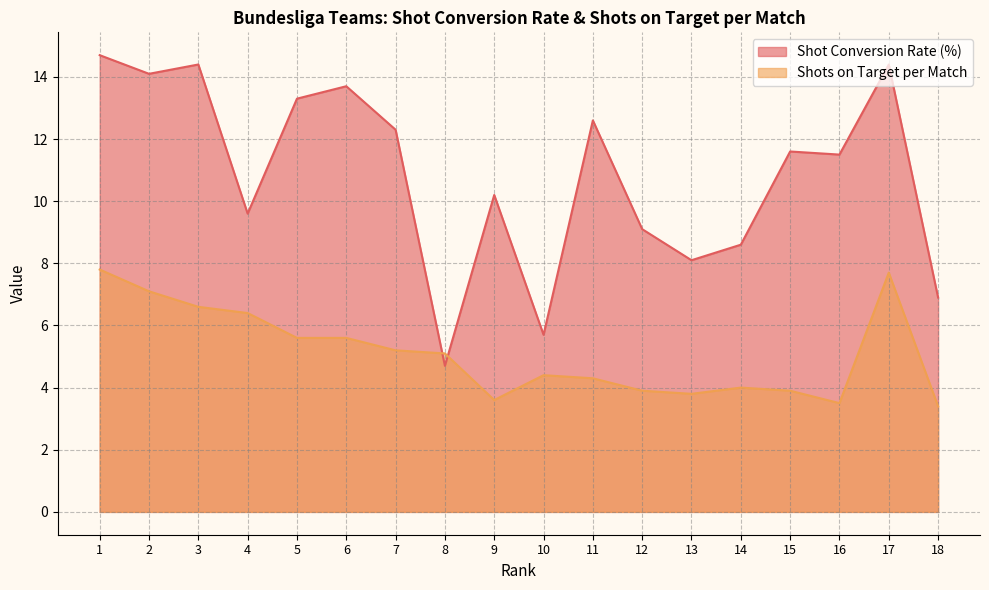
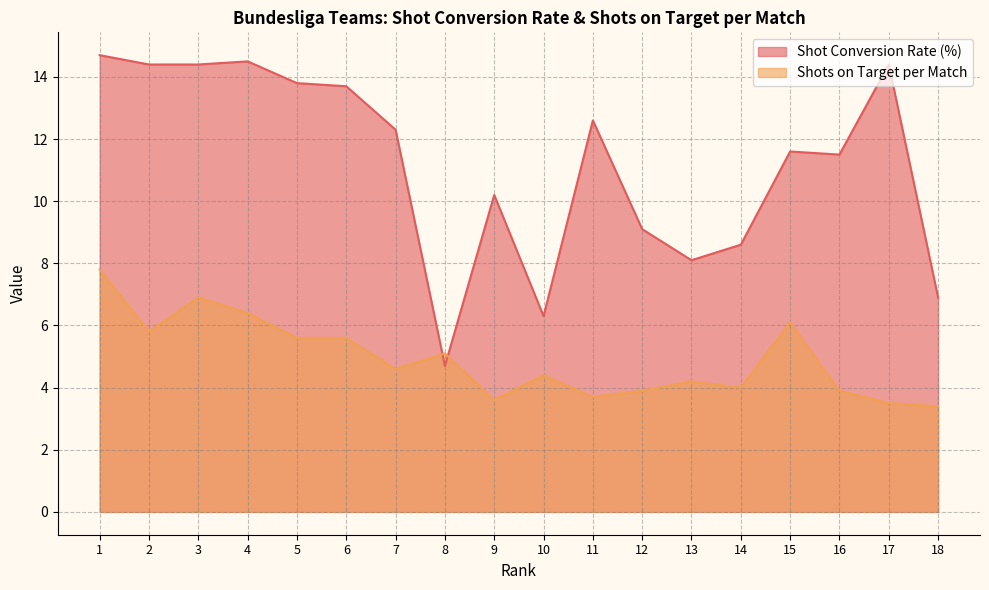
  {
    "Shot Conversion Rate (%)": {
      "1": 14.7,
-     "2": 14.1,
+     "2": 14.4,
      "3": 14.4,
-     "4": 9.6,
-     "5": 13.3,
+     "4": 14.5,
+     "5": 13.8,
      "6": 13.7,
      "7": 12.3,
      "8": 4.7,
      "9": 10.2,
-     "10": 5.7,
+     "10": 6.3,
      "11": 12.6,
      "12": 9.1,
      "13": 8.1,
      "14": 8.6,
      "15": 11.6,
      "16": 11.5,
      "18": 6.9
    },
    "Shots on Target per Match": {
      "1": 7.8,
-     "2": 7.1,
-     "3": 6.6,
+     "2": 5.8,
+     "3": 6.9,
      "4": 6.4,
      "5": 5.6,
      "6": 5.6,
-     "7": 5.2,
+     "7": 4.6,
      "8": 5.1,
      "9": 3.6,
      "10": 4.4,
-     "11": 4.3,
+     "11": 3.7,
      "12": 3.9,
-     "13": 3.8,
+     "13": 4.2,
      "14": 4.0,
-     "15": 3.9,
-     "16": 3.5,
-     "17": 7.7,
+     "15": 6.1,
+     "16": 3.9,
+     "17": 3.5,
      "18": 3.4
    }
  }
